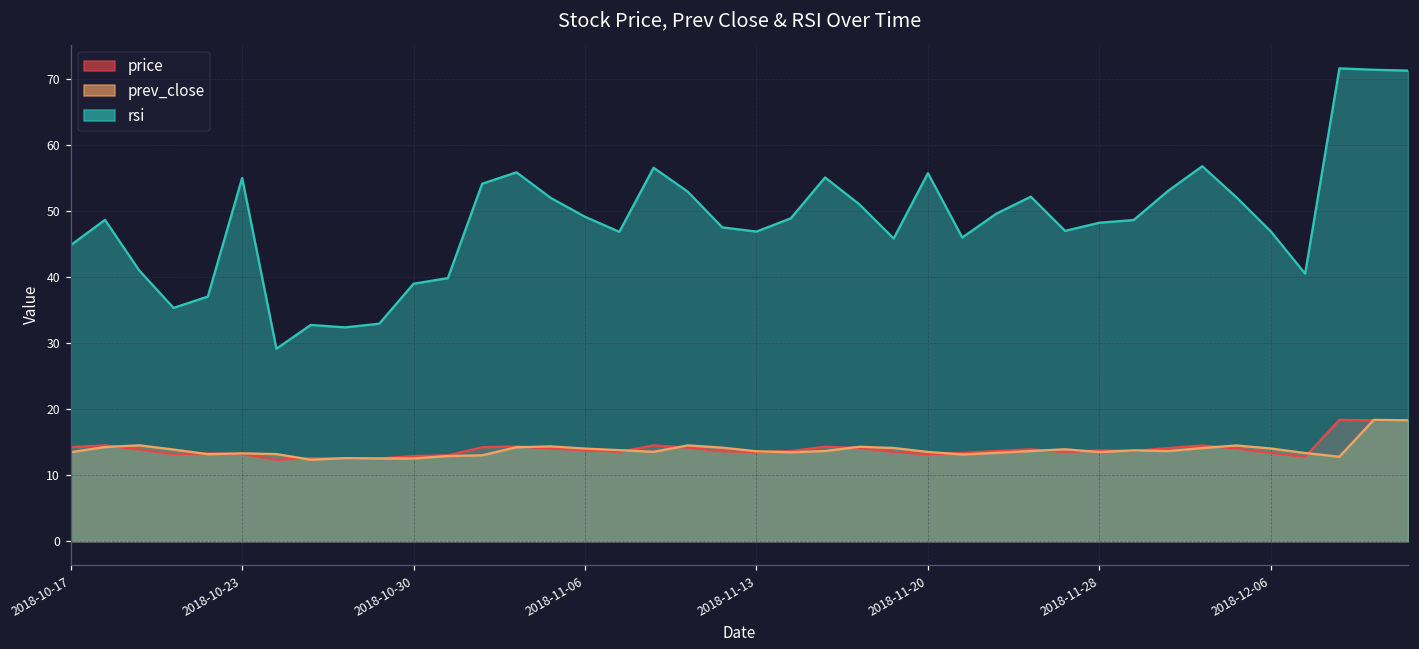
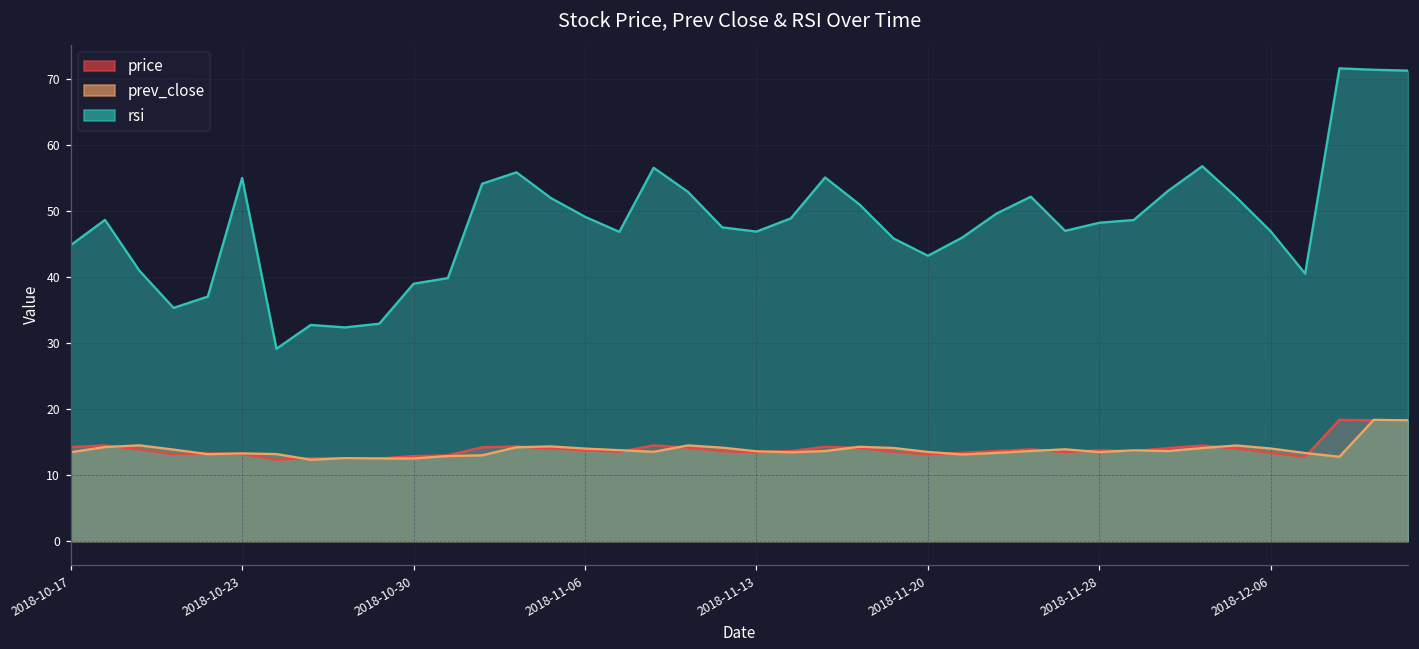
  {
    "price": {
      "2018-12-06": 13
    },
    "prev_close": {
      "2018-12-06": 14
    },
    "rsi": {
      "2018-10-23": 55,
      "2018-10-30": 39,
      "2018-11-06": 49,
      "2018-11-13": 47,
-     "2018-11-20": 56,
+     "2018-11-20": 43,
      "2018-11-28": 48,
      "2018-12-06": 47
    }
  }
